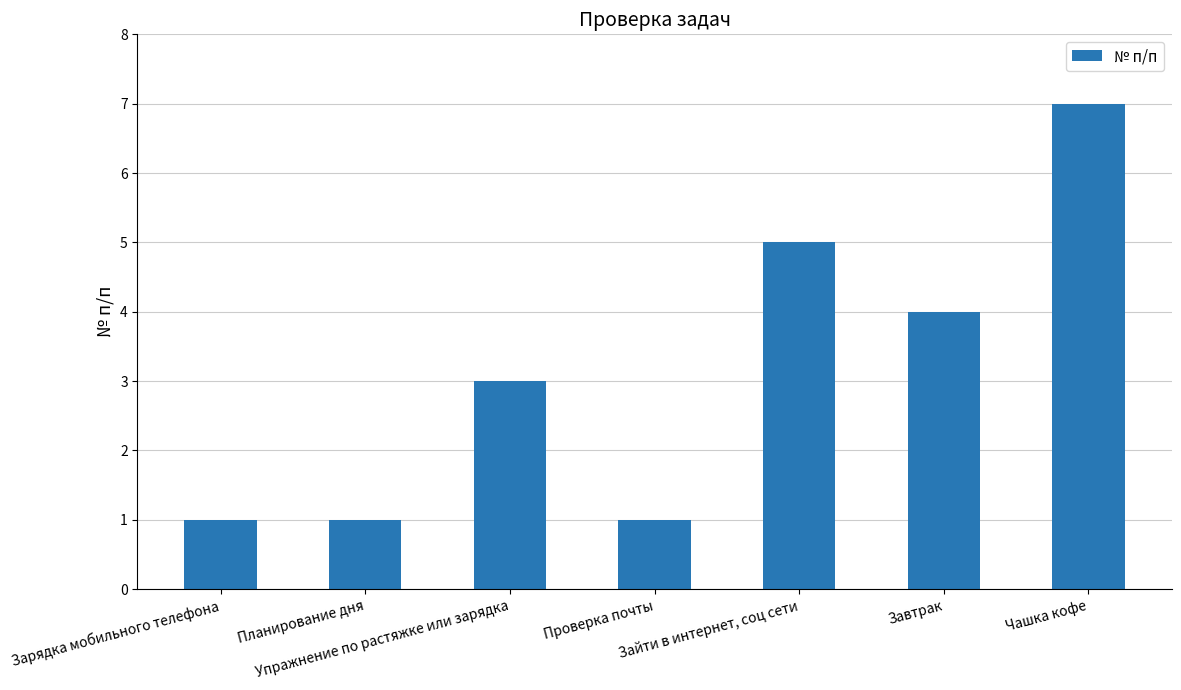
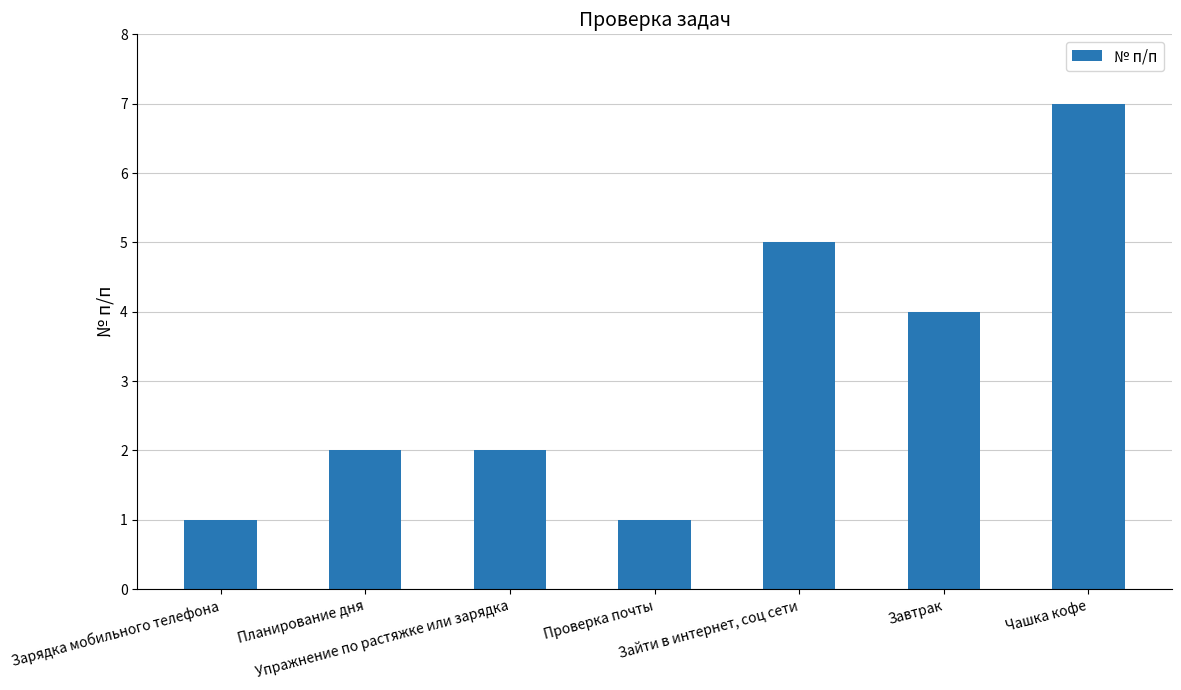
  {
    "Зарядка мобильного телефона": 1,
-   "Планирование дня": 1,
-   "Упражнение по растяжке или зарядка": 3,
+   "Планирование дня": 2,
+   "Упражнение по растяжке или зарядка": 2,
    "Проверка почты": 1,
    "Зайти в интернет, соц сети": 5,
    "Завтрак": 4,
    "Чашка кофе": 7
  }
